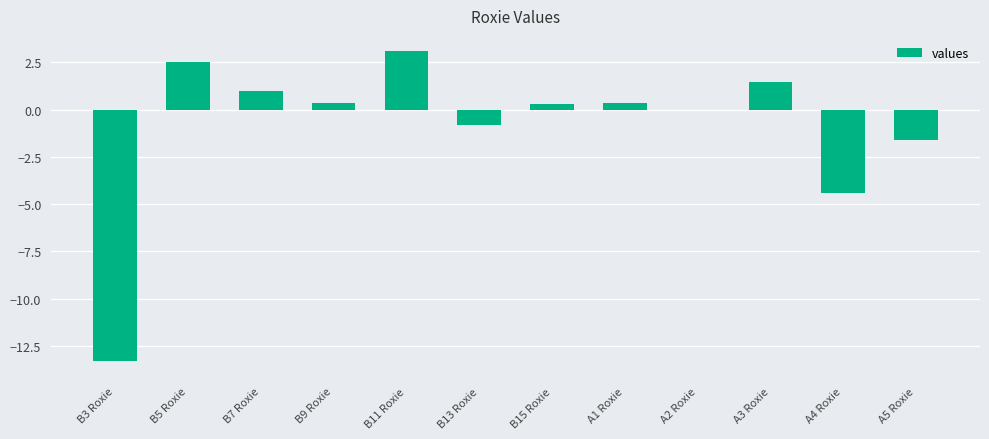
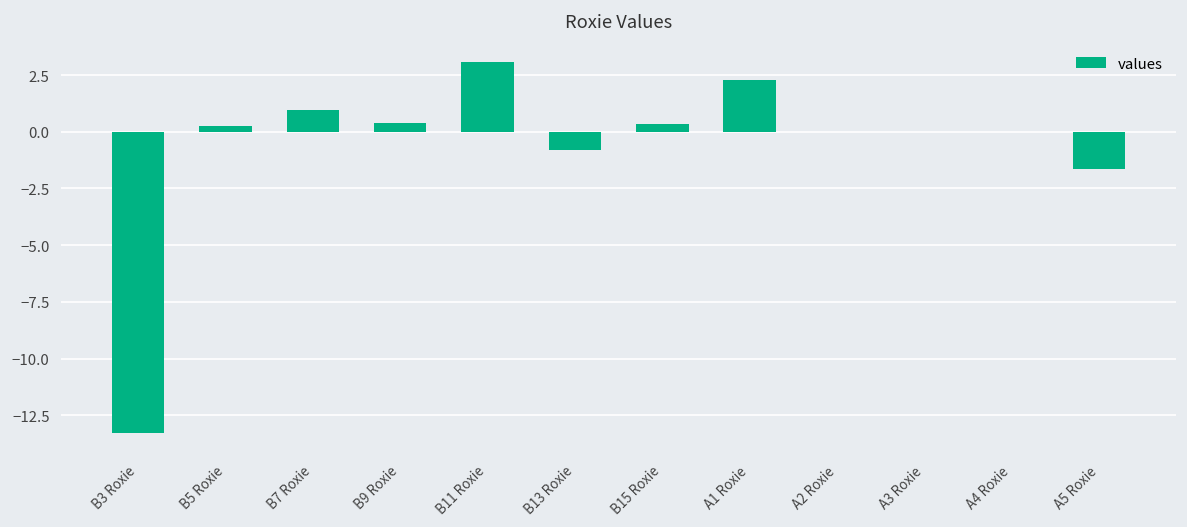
  {
    "B3 Roxie": -13.3,
-   "B5 Roxie": 2.5,
+   "B5 Roxie": 0.2,
    "B7 Roxie": 1.0,
    "B9 Roxie": 0.4,
    "B11 Roxie": 3.1,
    "B13 Roxie": -0.8,
    "B15 Roxie": 0.3,
-   "A1 Roxie": 0.3,
-   "A3 Roxie": 1.4,
-   "A4 Roxie": -4.4,
+   "A1 Roxie": 2.3,
+   "A3 Roxie": 0.0,
+   "A4 Roxie": 0.0,
    "A5 Roxie": -1.6
  }
